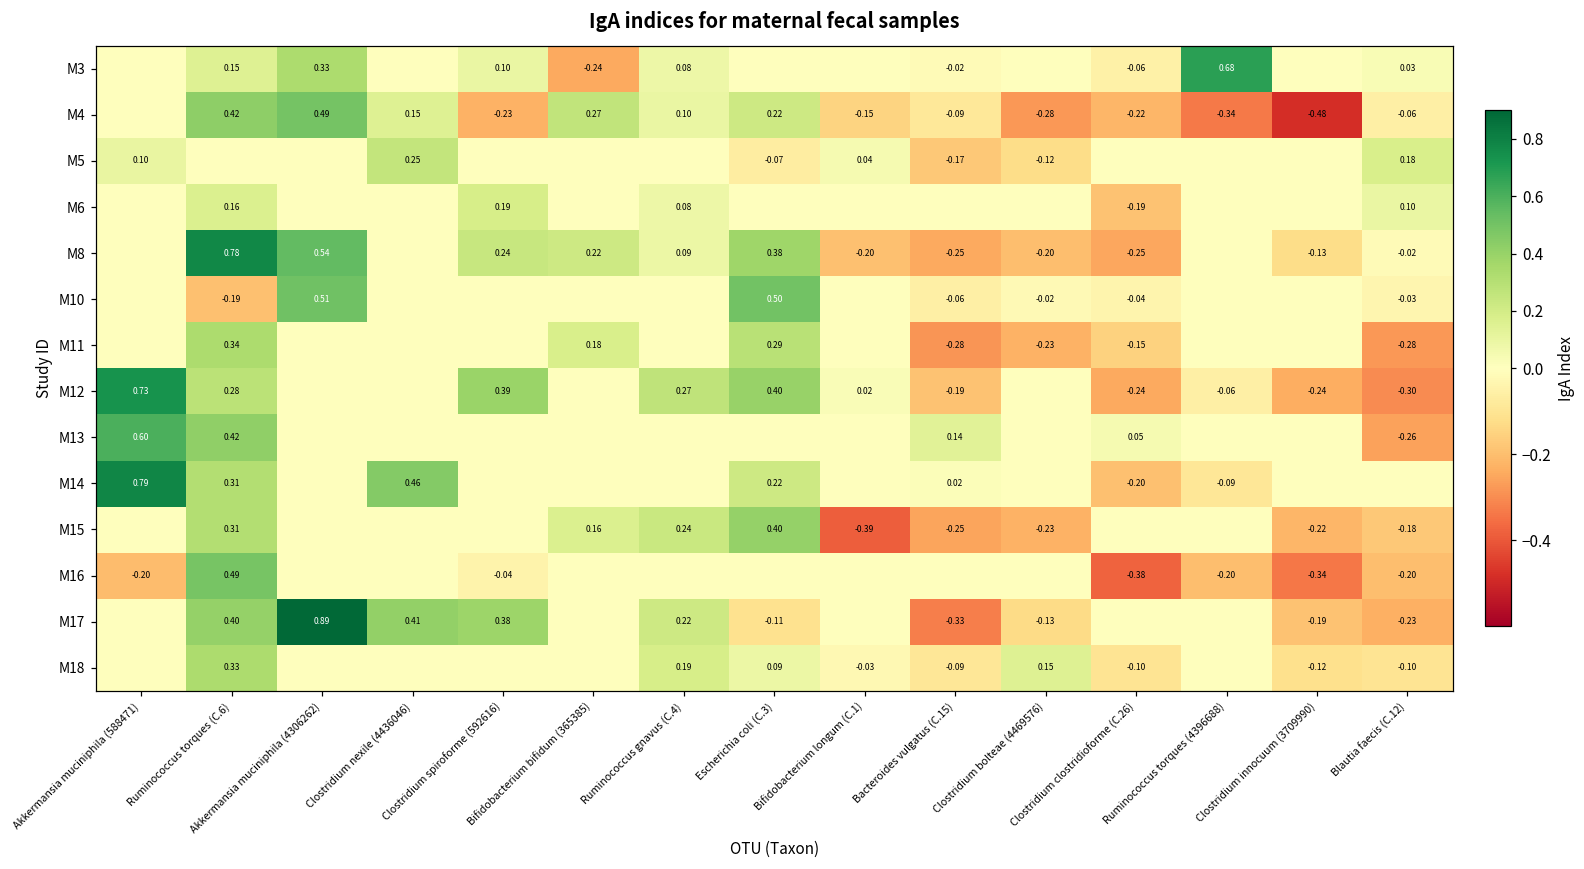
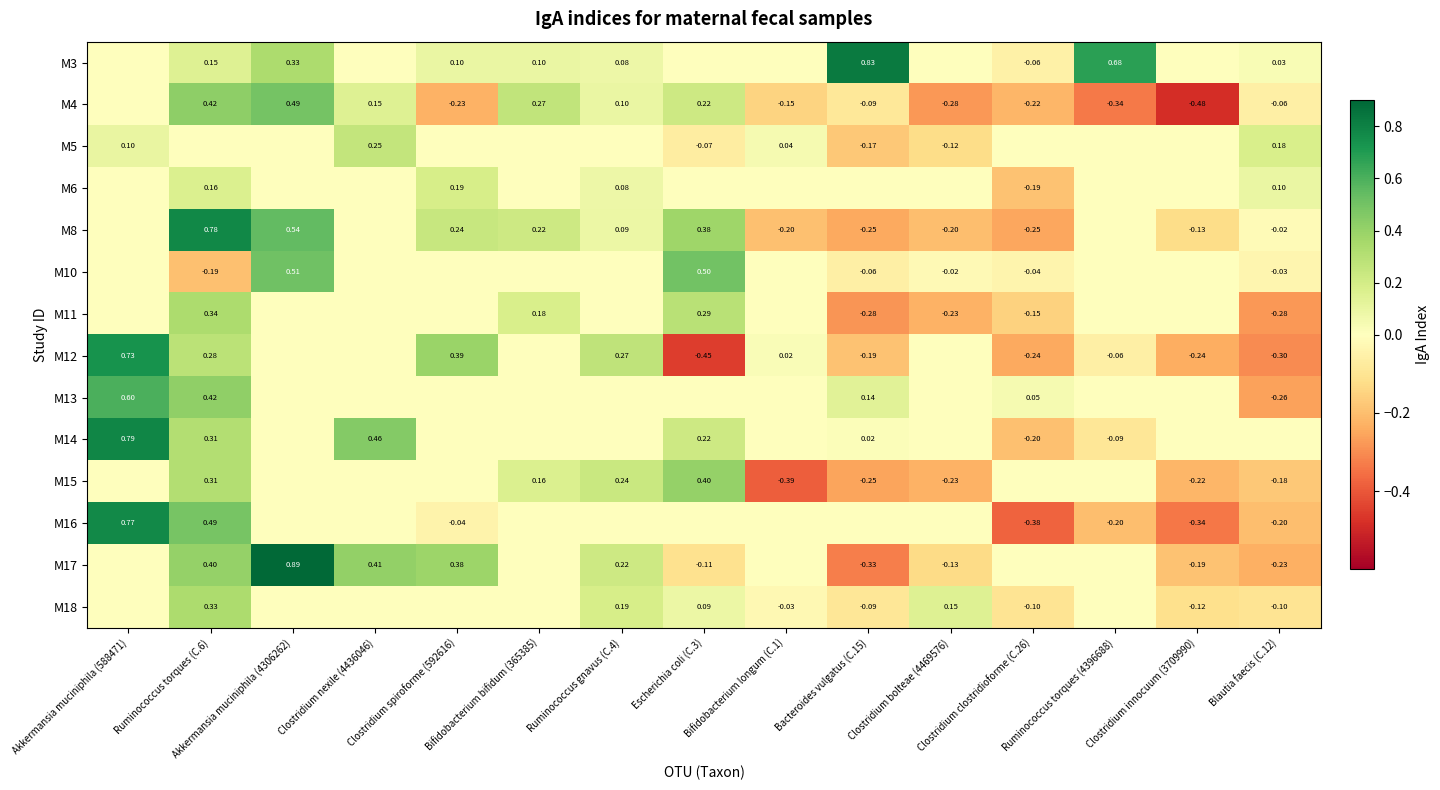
  {
    "M3": {
      "Ruminococcus torques (C.6)": 0.15,
      "Akkermansia muciniphila (4306262)": 0.33,
      "Clostridium spiroforme (592616)": 0.10,
-     "Bifidobacterium bifidum (365385)": -0.24,
+     "Bifidobacterium bifidum (365385)": 0.10,
      "Ruminococcus gnavus (C.4)": 0.08,
-     "Bacteroides vulgatus (C.15)": -0.02,
+     "Bacteroides vulgatus (C.15)": 0.83,
      "Clostridium clostridioforme (C.26)": -0.06,
      "Ruminococcus torques (4396688)": 0.68,
      "Blautia faecis (C.12)": 0.03
    },
    "M4": {
      "Ruminococcus torques (C.6)": 0.42,
      "Akkermansia muciniphila (4306262)": 0.49,
      "Clostridium nexile (4436046)": 0.15,
      "Clostridium spiroforme (592616)": -0.23,
      "Bifidobacterium bifidum (365385)": 0.27,
      "Ruminococcus gnavus (C.4)": 0.10,
      "Escherichia coli (C.3)": 0.22,
      "Bifidobacterium longum (C.1)": -0.15,
      "Bacteroides vulgatus (C.15)": -0.09,
      "Clostridium bolteae (4469576)": -0.28,
      "Clostridium clostridioforme (C.26)": -0.22,
      "Ruminococcus torques (4396688)": -0.34,
      "Clostridium innocuum (3709990)": -0.48,
      "Blautia faecis (C.12)": -0.06
    },
    "M5": {
      "Akkermansia muciniphila (588471)": 0.10,
      "Clostridium nexile (4436046)": 0.25,
      "Escherichia coli (C.3)": -0.07,
      "Bifidobacterium longum (C.1)": 0.04,
      "Bacteroides vulgatus (C.15)": -0.17,
      "Clostridium bolteae (4469576)": -0.12,
      "Blautia faecis (C.12)": 0.18
    },
    "M6": {
      "Ruminococcus torques (C.6)": 0.16,
      "Clostridium spiroforme (592616)": 0.19,
      "Ruminococcus gnavus (C.4)": 0.08,
      "Clostridium clostridioforme (C.26)": -0.19,
      "Blautia faecis (C.12)": 0.10
    },
    "M8": {
      "Ruminococcus torques (C.6)": 0.78,
      "Akkermansia muciniphila (4306262)": 0.54,
      "Clostridium spiroforme (592616)": 0.24,
      "Bifidobacterium bifidum (365385)": 0.22,
      "Ruminococcus gnavus (C.4)": 0.09,
      "Escherichia coli (C.3)": 0.38,
      "Bifidobacterium longum (C.1)": -0.20,
      "Bacteroides vulgatus (C.15)": -0.25,
      "Clostridium bolteae (4469576)": -0.20,
      "Clostridium clostridioforme (C.26)": -0.25,
      "Clostridium innocuum (3709990)": -0.13,
      "Blautia faecis (C.12)": -0.02
    },
    "M10": {
      "Ruminococcus torques (C.6)": -0.19,
      "Akkermansia muciniphila (4306262)": 0.51,
      "Escherichia coli (C.3)": 0.50,
      "Bacteroides vulgatus (C.15)": -0.06,
      "Clostridium bolteae (4469576)": -0.02,
      "Clostridium clostridioforme (C.26)": -0.04,
      "Blautia faecis (C.12)": -0.03
    },
    "M11": {
      "Ruminococcus torques (C.6)": 0.34,
      "Bifidobacterium bifidum (365385)": 0.18,
      "Escherichia coli (C.3)": 0.29,
      "Bacteroides vulgatus (C.15)": -0.28,
      "Clostridium bolteae (4469576)": -0.23,
      "Clostridium clostridioforme (C.26)": -0.15,
      "Blautia faecis (C.12)": -0.28
    },
    "M12": {
      "Akkermansia muciniphila (588471)": 0.73,
      "Ruminococcus torques (C.6)": 0.28,
      "Clostridium spiroforme (592616)": 0.39,
      "Ruminococcus gnavus (C.4)": 0.27,
-     "Escherichia coli (C.3)": 0.40,
+     "Escherichia coli (C.3)": -0.45,
      "Bifidobacterium longum (C.1)": 0.02,
      "Bacteroides vulgatus (C.15)": -0.19,
      "Clostridium clostridioforme (C.26)": -0.24,
      "Ruminococcus torques (4396688)": -0.06,
      "Clostridium innocuum (3709990)": -0.24,
      "Blautia faecis (C.12)": -0.30
    },
    "M13": {
      "Akkermansia muciniphila (588471)": 0.60,
      "Ruminococcus torques (C.6)": 0.42,
      "Bacteroides vulgatus (C.15)": 0.14,
      "Clostridium clostridioforme (C.26)": 0.05,
      "Blautia faecis (C.12)": -0.26
    },
    "M14": {
      "Akkermansia muciniphila (588471)": 0.79,
      "Ruminococcus torques (C.6)": 0.31,
      "Clostridium nexile (4436046)": 0.46,
      "Escherichia coli (C.3)": 0.22,
      "Bacteroides vulgatus (C.15)": 0.02,
      "Clostridium clostridioforme (C.26)": -0.20,
      "Ruminococcus torques (4396688)": -0.09
    },
    "M15": {
      "Ruminococcus torques (C.6)": 0.31,
      "Bifidobacterium bifidum (365385)": 0.16,
      "Ruminococcus gnavus (C.4)": 0.24,
      "Escherichia coli (C.3)": 0.40,
      "Bifidobacterium longum (C.1)": -0.39,
      "Bacteroides vulgatus (C.15)": -0.25,
      "Clostridium bolteae (4469576)": -0.23,
      "Clostridium innocuum (3709990)": -0.22,
      "Blautia faecis (C.12)": -0.18
    },
    "M16": {
-     "Akkermansia muciniphila (588471)": -0.20,
+     "Akkermansia muciniphila (588471)": 0.77,
      "Ruminococcus torques (C.6)": 0.49,
      "Clostridium spiroforme (592616)": -0.04,
      "Clostridium clostridioforme (C.26)": -0.38,
      "Ruminococcus torques (4396688)": -0.20,
      "Clostridium innocuum (3709990)": -0.34,
      "Blautia faecis (C.12)": -0.20
    },
    "M17": {
      "Ruminococcus torques (C.6)": 0.40,
      "Akkermansia muciniphila (4306262)": 0.89,
      "Clostridium nexile (4436046)": 0.41,
      "Clostridium spiroforme (592616)": 0.38,
      "Ruminococcus gnavus (C.4)": 0.22,
      "Escherichia coli (C.3)": -0.11,
      "Bacteroides vulgatus (C.15)": -0.33,
      "Clostridium bolteae (4469576)": -0.13,
      "Clostridium innocuum (3709990)": -0.19,
      "Blautia faecis (C.12)": -0.23
    },
    "M18": {
      "Ruminococcus torques (C.6)": 0.33,
      "Ruminococcus gnavus (C.4)": 0.19,
      "Escherichia coli (C.3)": 0.09,
      "Bifidobacterium longum (C.1)": -0.03,
      "Bacteroides vulgatus (C.15)": -0.09,
      "Clostridium bolteae (4469576)": 0.15,
      "Clostridium clostridioforme (C.26)": -0.10,
      "Clostridium innocuum (3709990)": -0.12,
      "Blautia faecis (C.12)": -0.10
    }
  }
